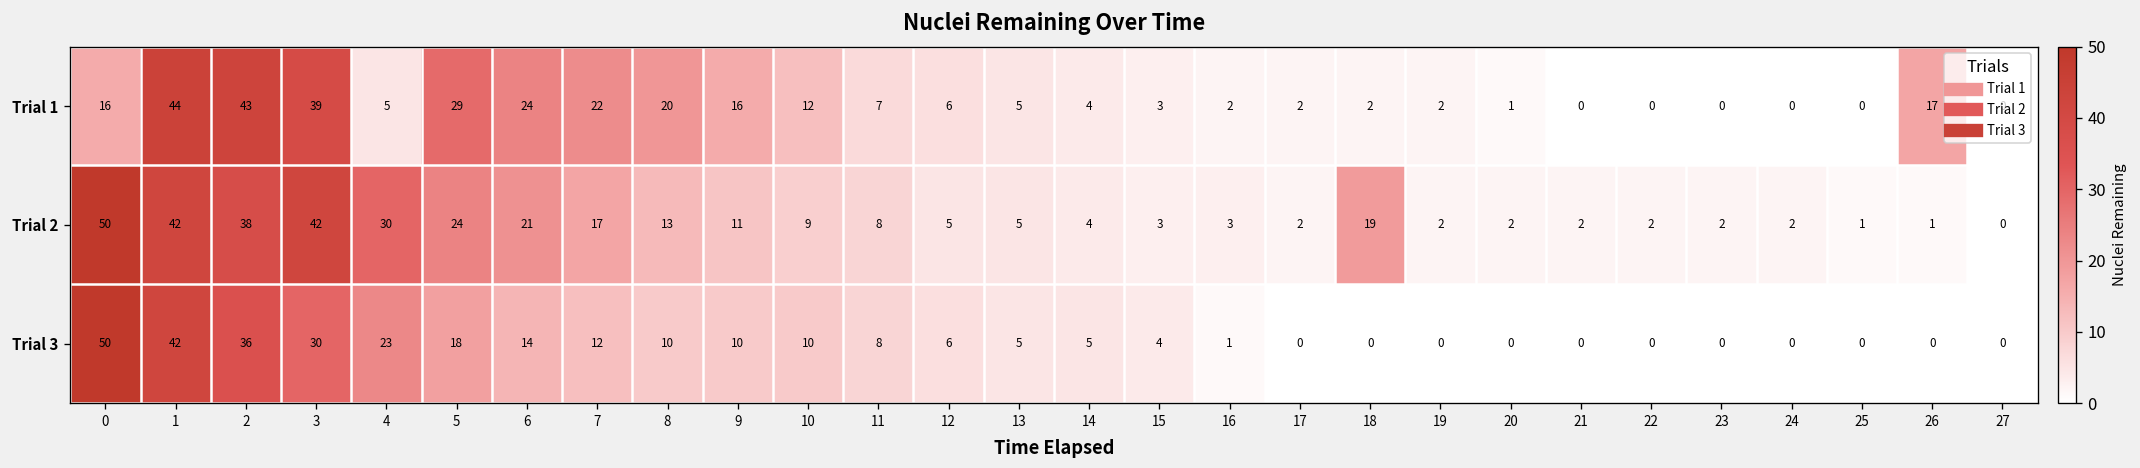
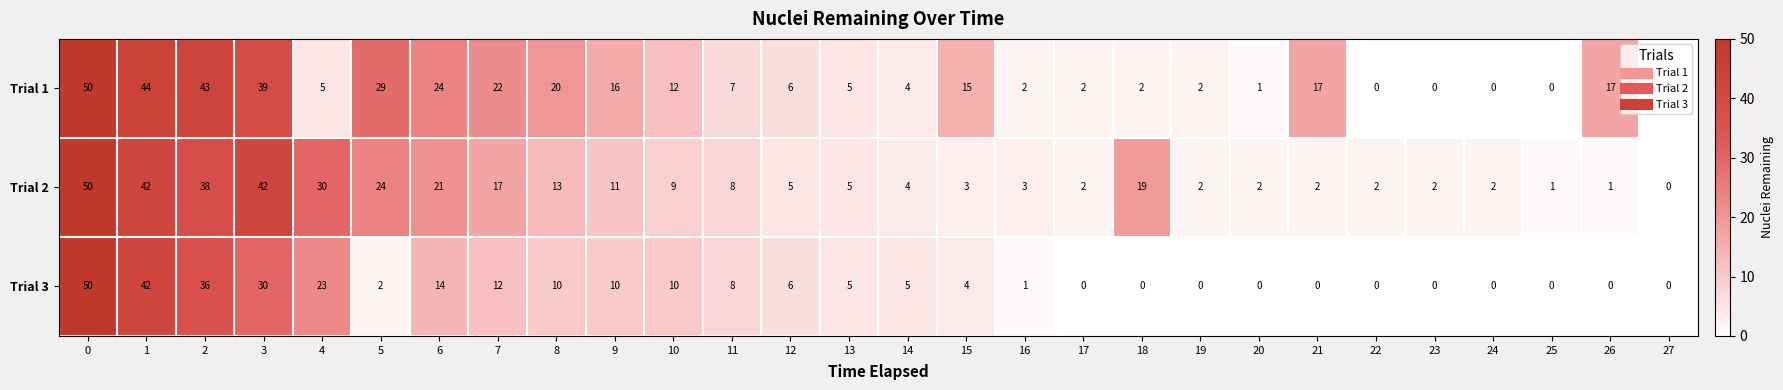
  {
    "Trial 1": {
-     "0": 16,
+     "0": 50,
      "1": 44,
      "2": 43,
      "3": 39,
      "4": 5,
      "5": 29,
      "6": 24,
      "7": 22,
      "8": 20,
      "9": 16,
      "10": 12,
      "11": 7,
      "12": 6,
      "13": 5,
      "14": 4,
-     "15": 3,
+     "15": 15,
      "16": 2,
      "17": 2,
      "18": 2,
      "19": 2,
      "20": 1,
-     "21": 0,
+     "21": 17,
      "22": 0,
      "23": 0,
      "24": 0,
      "25": 0,
      "26": 17
    },
    "Trial 2": {
      "0": 50,
      "1": 42,
      "2": 38,
      "3": 42,
      "4": 30,
      "5": 24,
      "6": 21,
      "7": 17,
      "8": 13,
      "9": 11,
      "10": 9,
      "11": 8,
      "12": 5,
      "13": 5,
      "14": 4,
      "15": 3,
      "16": 3,
      "17": 2,
      "18": 19,
      "19": 2,
      "20": 2,
      "21": 2,
      "22": 2,
      "23": 2,
      "24": 2,
      "25": 1,
      "26": 1,
      "27": 0
    },
    "Trial 3": {
      "0": 50,
      "1": 42,
      "2": 36,
      "3": 30,
      "4": 23,
-     "5": 18,
+     "5": 2,
      "6": 14,
      "7": 12,
      "8": 10,
      "9": 10,
      "10": 10,
      "11": 8,
      "12": 6,
      "13": 5,
      "14": 5,
      "15": 4,
      "16": 1,
      "17": 0,
      "18": 0,
      "19": 0,
      "20": 0,
      "21": 0,
      "22": 0,
      "23": 0,
      "24": 0,
      "25": 0,
      "26": 0,
      "27": 0
    }
  }
